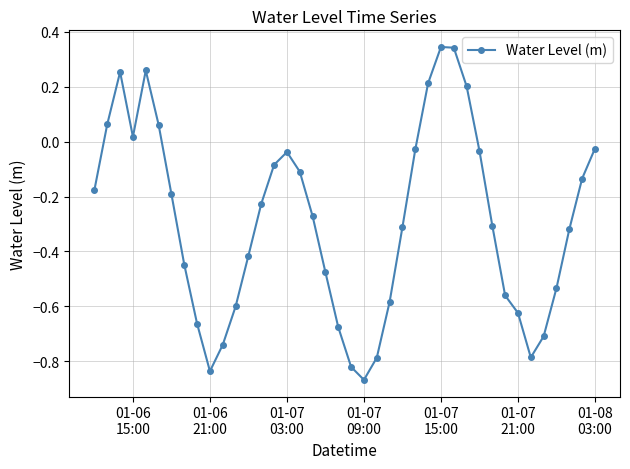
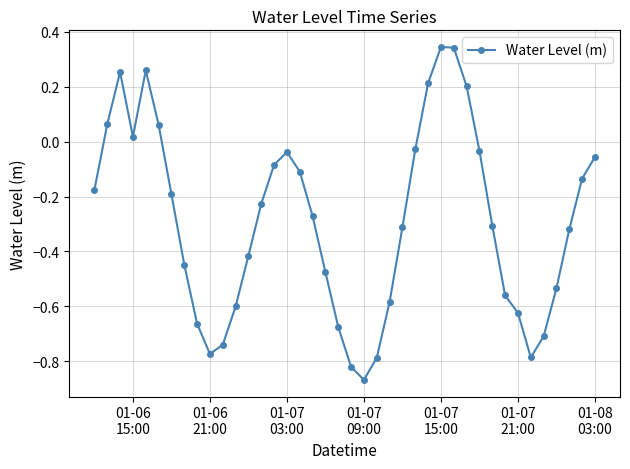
  {
    "01-06 15:00": 0.02,
-   "01-06 21:00": -0.84,
+   "01-06 21:00": -0.77,
    "01-07 03:00": -0.04,
    "01-07 09:00": -0.87,
    "01-07 15:00": 0.34,
    "01-07 21:00": -0.62,
-   "01-08 03:00": -0.03
+   "01-08 03:00": -0.06
  }
